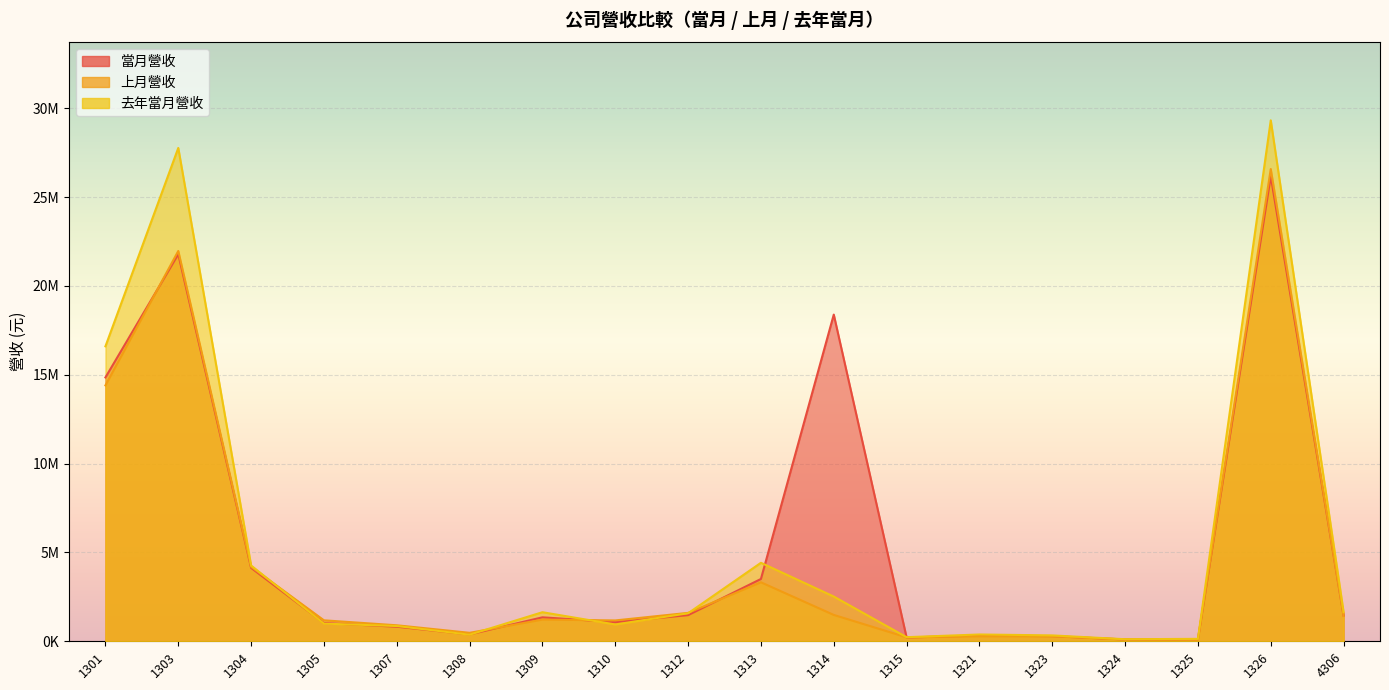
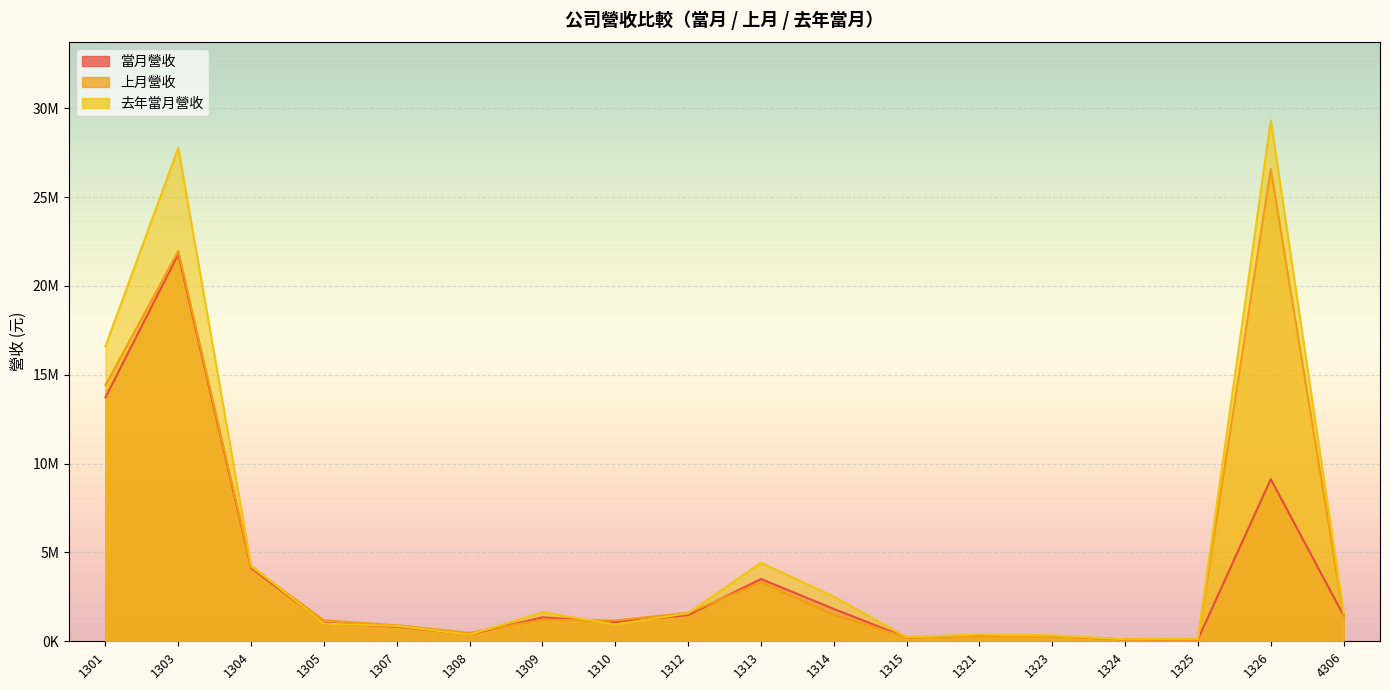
  {
    "當月營收": {
-     "1301": 14900000,
+     "1301": 13700000,
      "1303": 21800000,
      "1313": 3500000,
-     "1314": 18400000,
-     "1326": 26200000
+     "1314": 1800000,
+     "1326": 9100000
    }
  }
